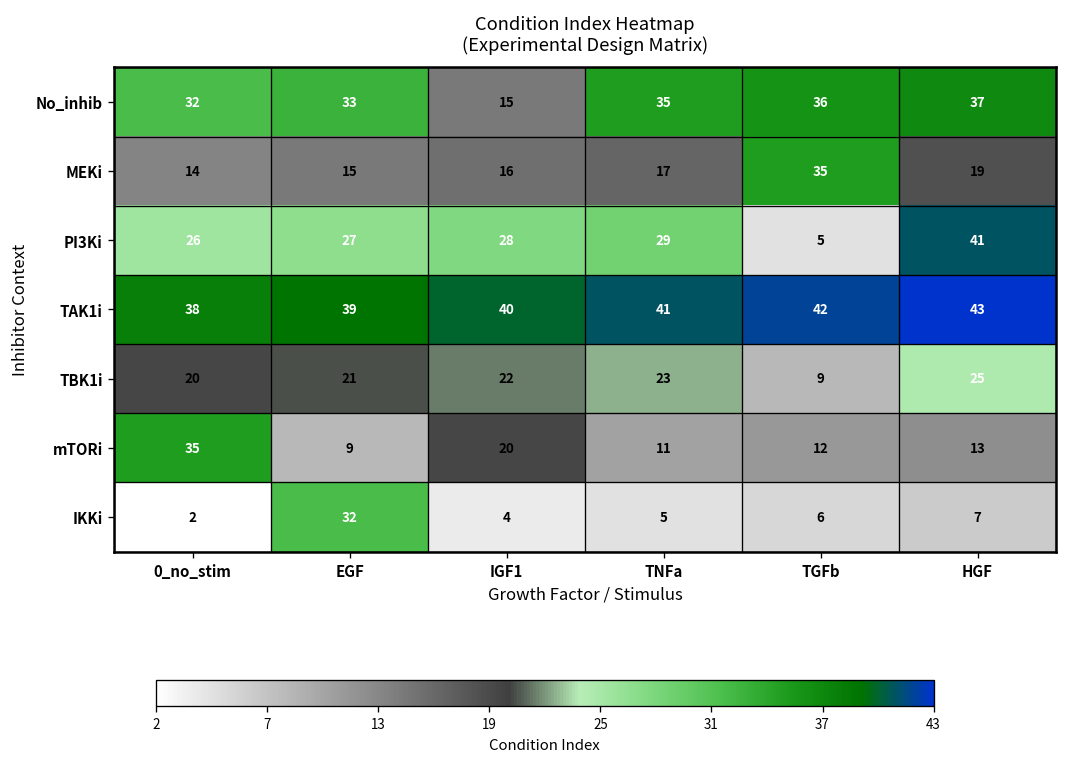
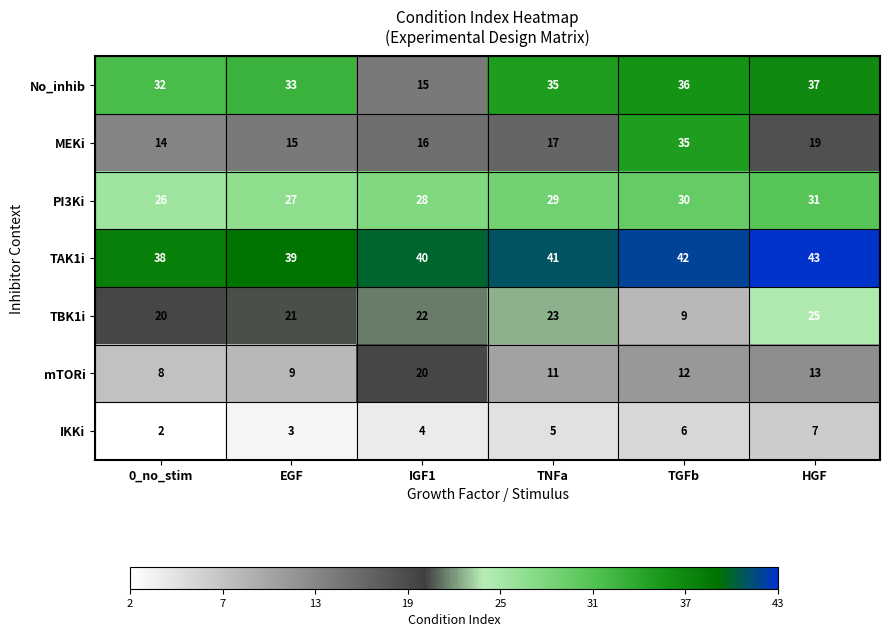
  {
    "No_inhib": {
      "0_no_stim": 32,
      "EGF": 33,
      "IGF1": 15,
      "TNFa": 35,
      "TGFb": 36,
      "HGF": 37
    },
    "MEKi": {
      "0_no_stim": 14,
      "EGF": 15,
      "IGF1": 16,
      "TNFa": 17,
      "TGFb": 35,
      "HGF": 19
    },
    "PI3Ki": {
      "0_no_stim": 26,
      "EGF": 27,
      "IGF1": 28,
      "TNFa": 29,
-     "TGFb": 5,
-     "HGF": 41
+     "TGFb": 30,
+     "HGF": 31
    },
    "TAK1i": {
      "0_no_stim": 38,
      "EGF": 39,
      "IGF1": 40,
      "TNFa": 41,
      "TGFb": 42,
      "HGF": 43
    },
    "TBK1i": {
      "0_no_stim": 20,
      "EGF": 21,
      "IGF1": 22,
      "TNFa": 23,
      "TGFb": 9,
      "HGF": 25
    },
    "mTORi": {
-     "0_no_stim": 35,
+     "0_no_stim": 8,
      "EGF": 9,
      "IGF1": 20,
      "TNFa": 11,
      "TGFb": 12,
      "HGF": 13
    },
    "IKKi": {
      "0_no_stim": 2,
-     "EGF": 32,
+     "EGF": 3,
      "IGF1": 4,
      "TNFa": 5,
      "TGFb": 6,
      "HGF": 7
    }
  }
